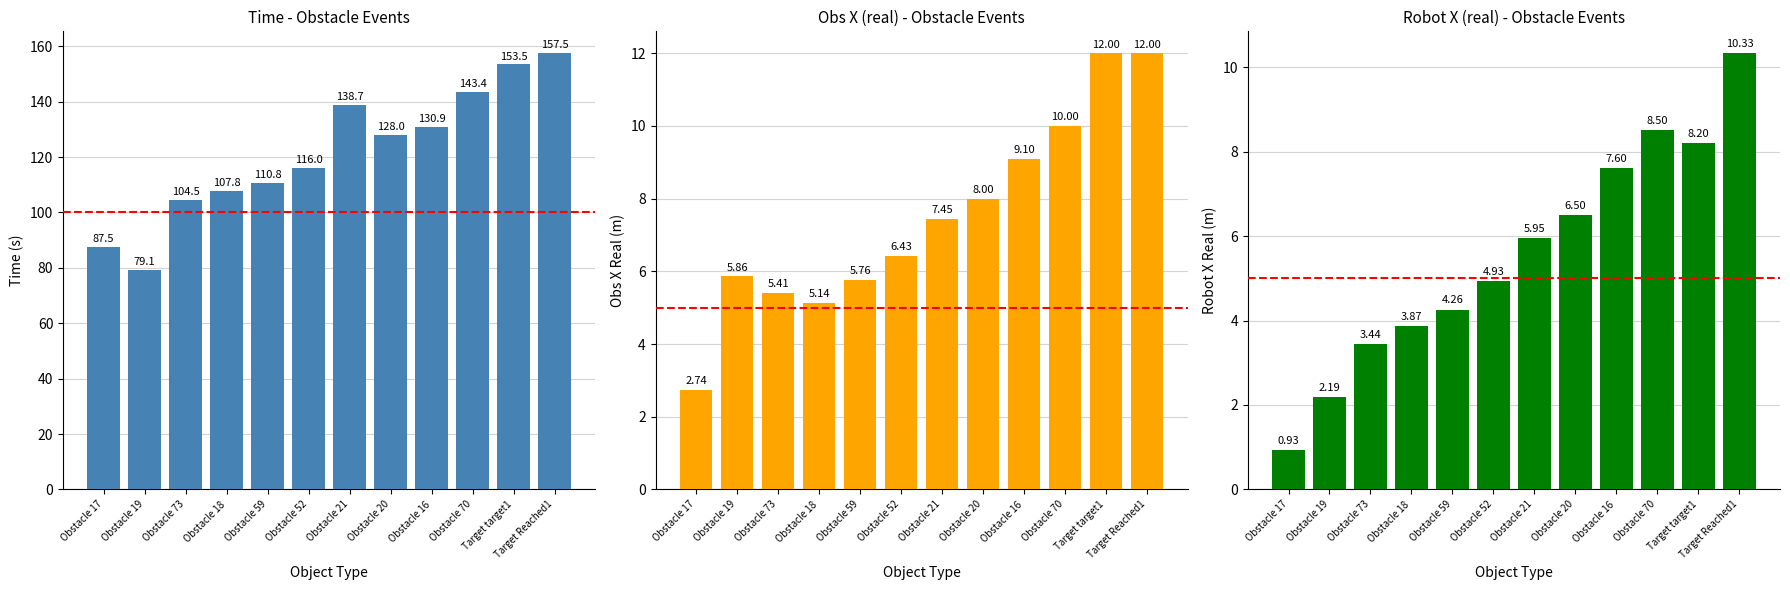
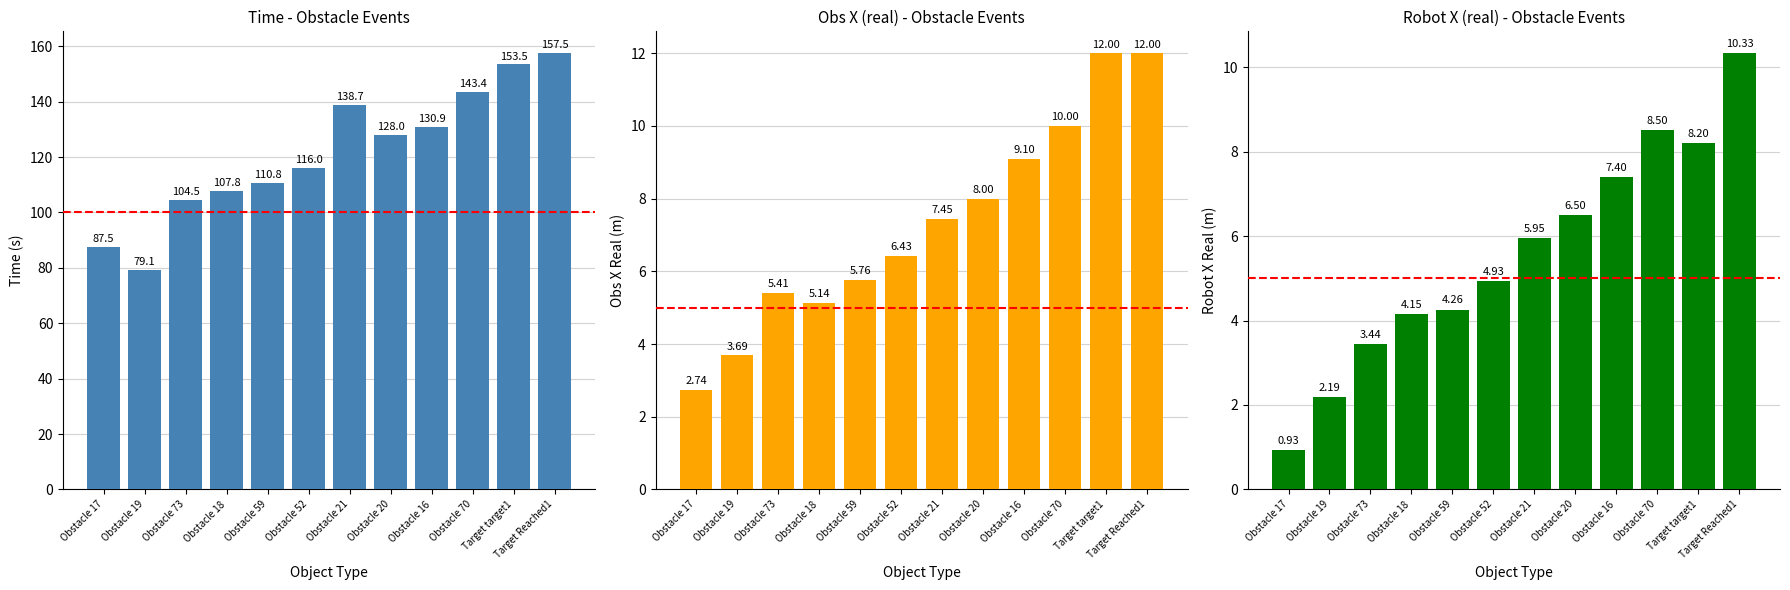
  {
    "Time - Obstacle Events": {
      "Obstacle 17": 87.5,
      "Obstacle 19": 79.1,
      "Obstacle 73": 104.5,
      "Obstacle 18": 107.8,
      "Obstacle 59": 110.8,
      "Obstacle 52": 116.0,
      "Obstacle 21": 138.7,
      "Obstacle 20": 128.0,
      "Obstacle 16": 130.9,
      "Obstacle 70": 143.4,
      "Target target1": 153.5,
      "Target Reached1": 157.5
    },
    "Obs X (real) - Obstacle Events": {
      "Obstacle 17": 2.74,
-     "Obstacle 19": 5.86,
+     "Obstacle 19": 3.69,
      "Obstacle 73": 5.41,
      "Obstacle 18": 5.14,
      "Obstacle 59": 5.76,
      "Obstacle 52": 6.43,
      "Obstacle 21": 7.45,
      "Obstacle 20": 8.00,
      "Obstacle 16": 9.10,
      "Obstacle 70": 10.00,
      "Target target1": 12.00,
      "Target Reached1": 12.00
    },
    "Robot X (real) - Obstacle Events": {
      "Obstacle 17": 0.93,
      "Obstacle 19": 2.19,
      "Obstacle 73": 3.44,
-     "Obstacle 18": 3.87,
+     "Obstacle 18": 4.15,
      "Obstacle 59": 4.26,
      "Obstacle 52": 4.93,
      "Obstacle 21": 5.95,
      "Obstacle 20": 6.50,
-     "Obstacle 16": 7.60,
+     "Obstacle 16": 7.40,
      "Obstacle 70": 8.50,
      "Target target1": 8.20,
      "Target Reached1": 10.33
    }
  }
